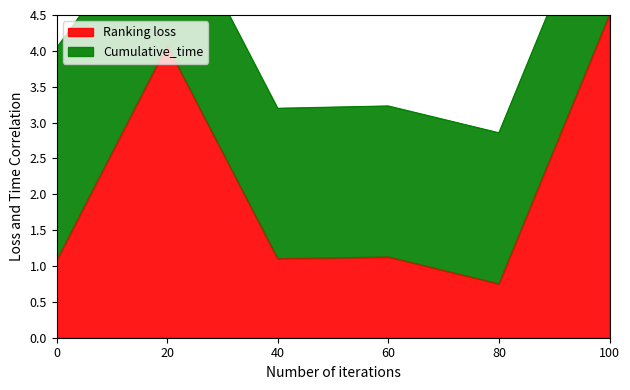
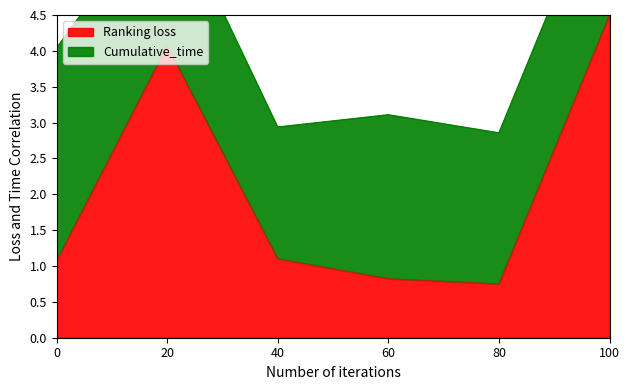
  {
    "Ranking loss": {
      "0": 1.1,
      "40": 1.1,
-     "60": 1.1,
+     "60": 0.8,
      "80": 0.8,
      "100": 4.5
    },
    "Cumulative_time": {
      "0": 3.0,
-     "40": 2.1,
-     "60": 2.1,
+     "40": 1.8,
+     "60": 2.3,
      "80": 2.1
    }
  }
